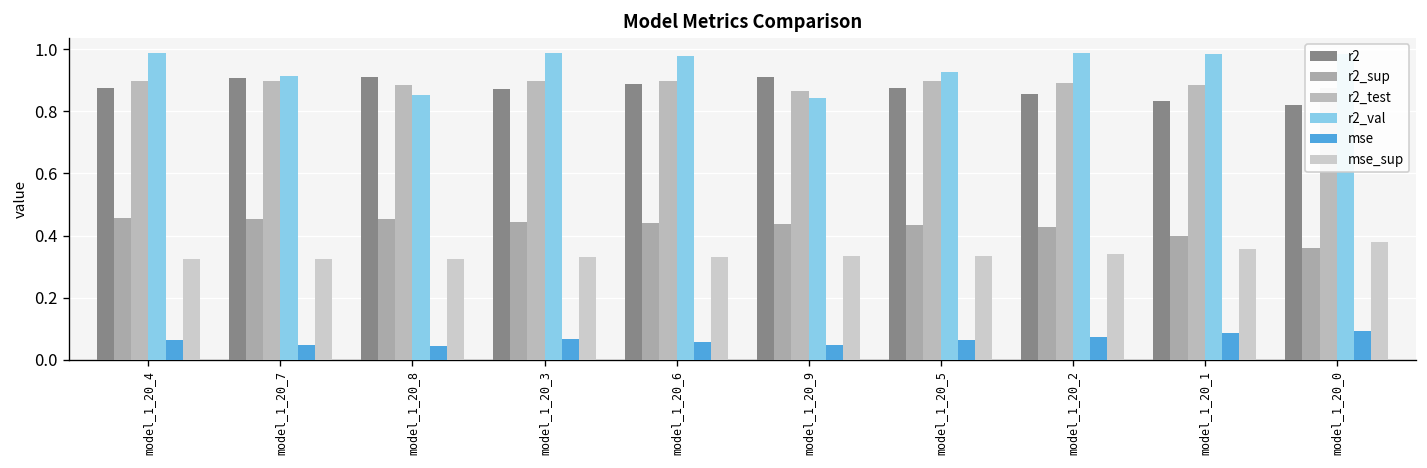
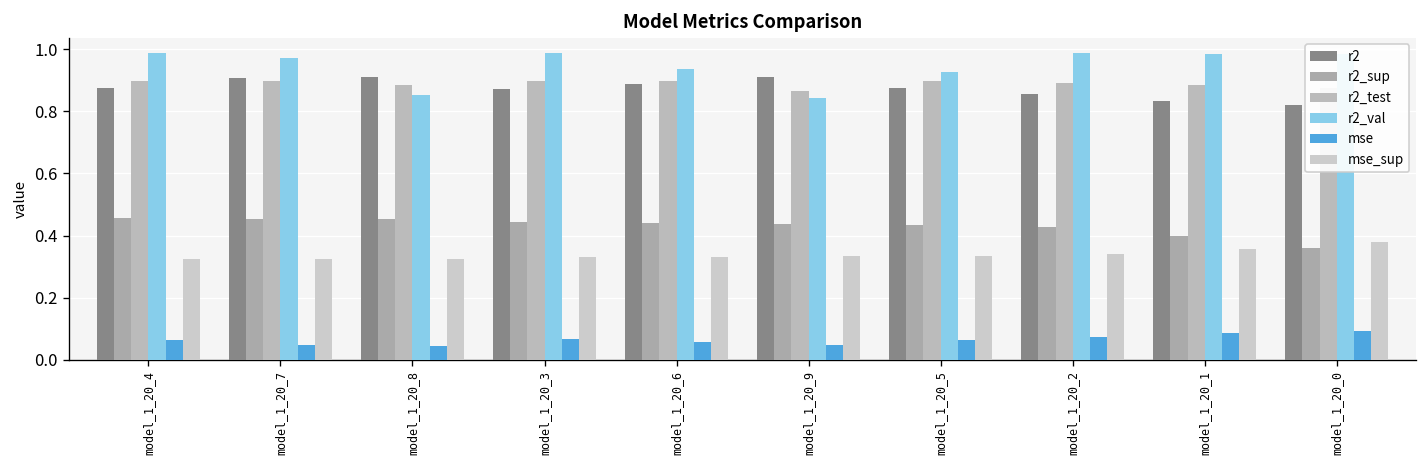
  {
    "r2_val": {
      "model_1_20_4": 0.99,
-     "model_1_20_7": 0.91,
+     "model_1_20_7": 0.97,
      "model_1_20_8": 0.85,
      "model_1_20_3": 0.99,
-     "model_1_20_6": 0.98,
+     "model_1_20_6": 0.94,
      "model_1_20_9": 0.84,
      "model_1_20_5": 0.93,
      "model_1_20_2": 0.99,
      "model_1_20_1": 0.99
    },
    "mse": {
      "model_1_20_4": 0.06,
      "model_1_20_7": 0.05,
      "model_1_20_8": 0.05,
      "model_1_20_3": 0.07,
      "model_1_20_6": 0.06,
      "model_1_20_9": 0.05,
      "model_1_20_5": 0.06,
      "model_1_20_2": 0.07,
      "model_1_20_1": 0.09,
      "model_1_20_0": 0.09
    }
  }
